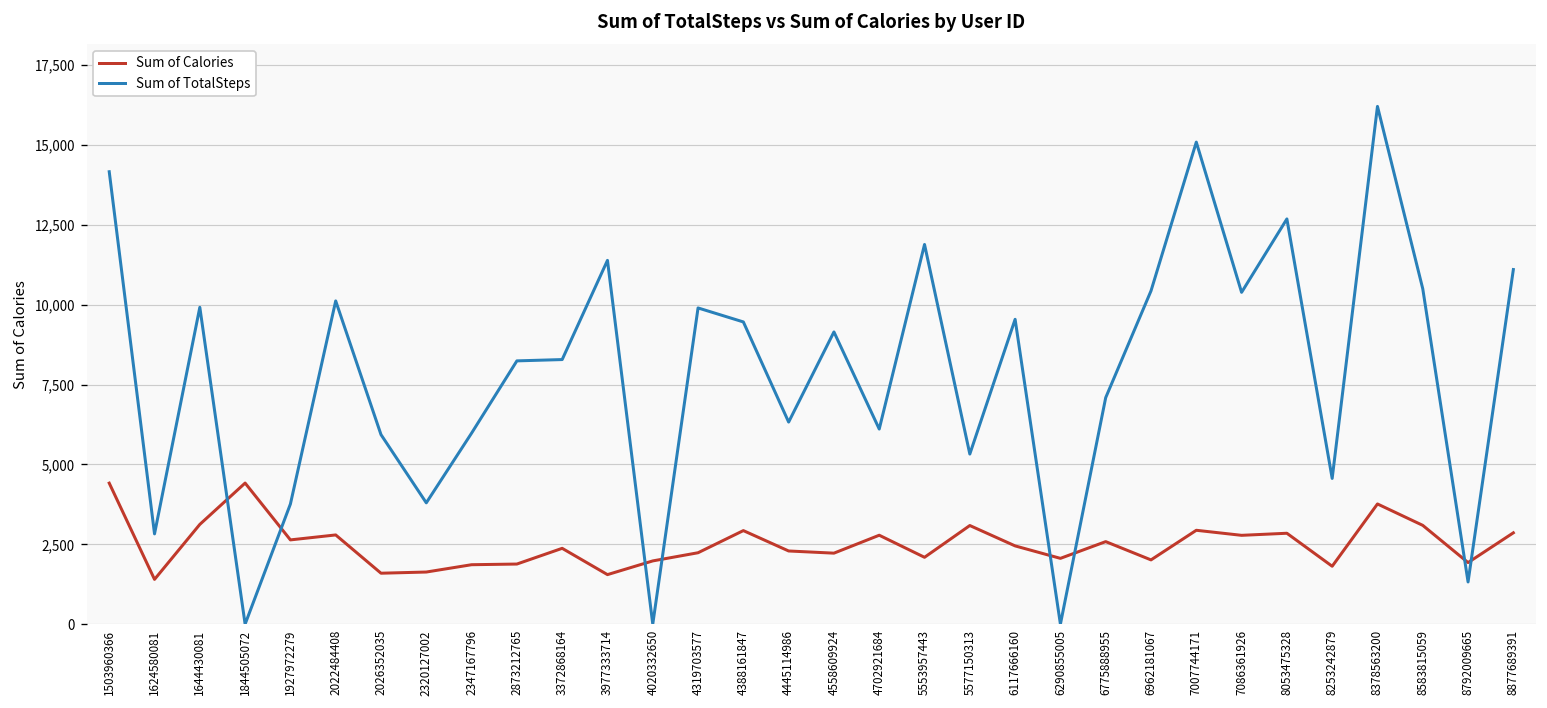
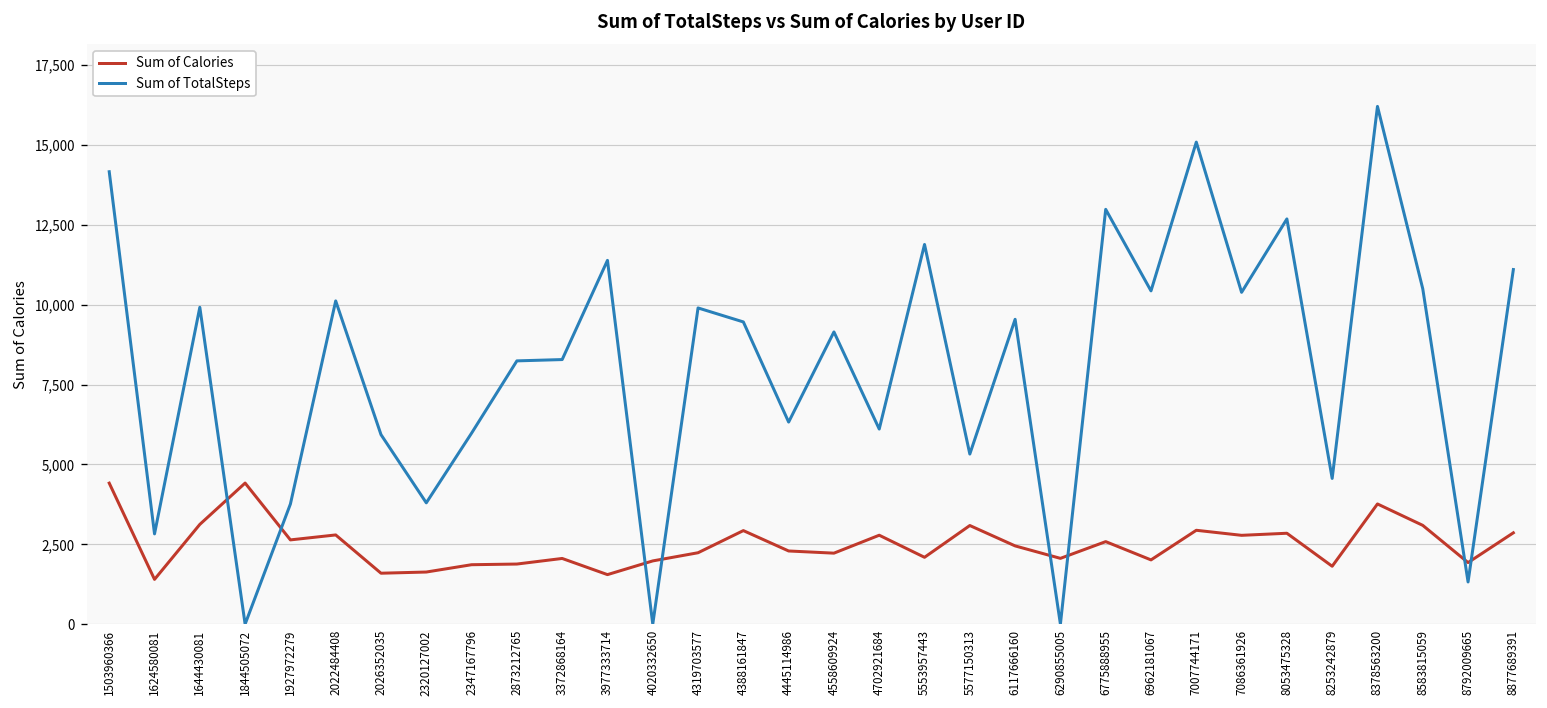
  {
    "Sum of Calories": {
      "1503960366": "4,400",
      "1624580081": "1,400",
      "1644430081": "3,100",
      "1844505072": "4,400",
      "1927972279": "2,600",
      "2022484408": "2,800",
      "2026352035": "1,600",
      "2320127002": "1,600",
      "2347167796": "1,900",
      "2873212765": "1,900",
-     "3372868164": "2,400",
+     "3372868164": "2,100",
      "3977333714": "1,600",
      "4020332650": "2,000",
      "4319703577": "2,200",
      "4388161847": "2,900",
      "4445114986": "2,300",
      "4558609924": "2,200",
      "4702921684": "2,800",
      "5553957443": "2,100",
      "5577150313": "3,100",
      "6117666160": "2,500",
      "6290855005": "2,100",
      "6775888955": "2,600",
      "6962181067": "2,000",
      "7007744171": "2,900",
      "7086361926": "2,800",
      "8053475328": "2,800",
      "8253242879": "1,800",
      "8378563200": "3,800",
      "8583815059": "3,100",
      "8792009665": "1,900",
      "8877689391": "2,900"
    },
    "Sum of TotalSteps": {
      "1503960366": "14,200",
      "1624580081": "2,800",
      "1644430081": "9,900",
      "1844505072": "0",
      "1927972279": "3,800",
      "2022484408": "10,100",
      "2026352035": "5,900",
      "2320127002": "3,800",
      "2347167796": "6,000",
      "2873212765": "8,200",
      "3372868164": "8,300",
      "3977333714": "11,400",
      "4020332650": "0",
      "4319703577": "9,900",
      "4388161847": "9,500",
      "4445114986": "6,300",
      "4558609924": "9,100",
      "4702921684": "6,100",
      "5553957443": "11,900",
      "5577150313": "5,300",
      "6117666160": "9,500",
      "6290855005": "0",
-     "6775888955": "7,100",
+     "6775888955": "13,000",
      "6962181067": "10,400",
      "7007744171": "15,100",
      "7086361926": "10,400",
      "8053475328": "12,700",
      "8253242879": "4,600",
      "8378563200": "16,200",
      "8583815059": "10,500",
      "8792009665": "1,300",
      "8877689391": "11,100"
    }
  }
